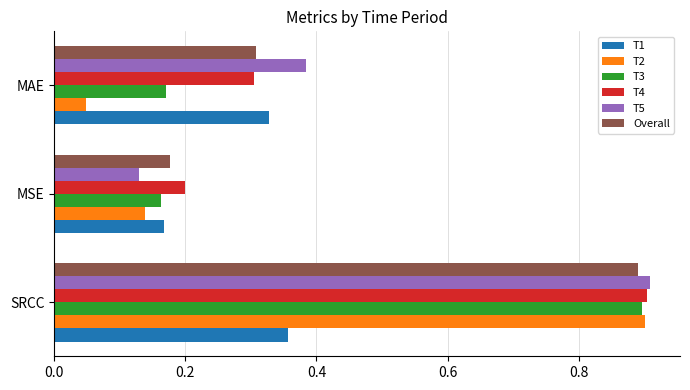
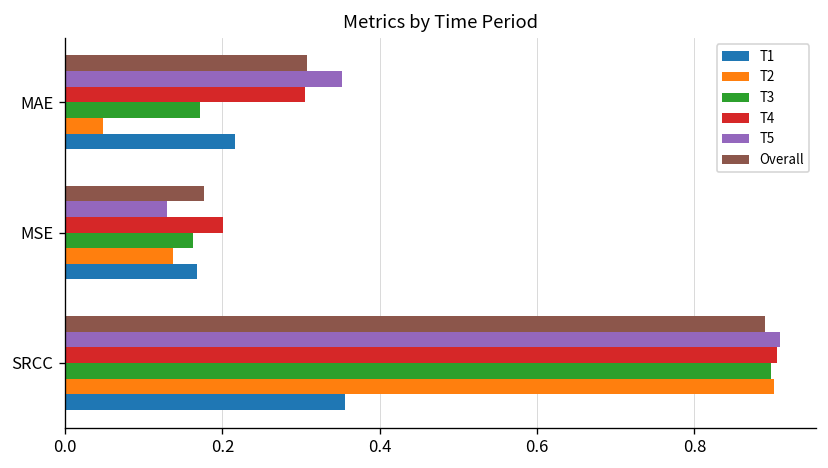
  {
    "T1": {
-     "MAE": 0.33,
+     "MAE": 0.22,
      "MSE": 0.17,
      "SRCC": 0.36
    },
    "T2": {
      "MAE": 0.05,
      "MSE": 0.14,
      "SRCC": 0.90
    },
    "T3": {
      "MAE": 0.17,
      "MSE": 0.16,
      "SRCC": 0.90
    },
    "T4": {
      "MAE": 0.31,
      "MSE": 0.20,
      "SRCC": 0.90
    },
    "T5": {
-     "MAE": 0.38,
+     "MAE": 0.35,
      "MSE": 0.13,
      "SRCC": 0.91
    },
    "Overall": {
      "MAE": 0.31,
      "MSE": 0.18,
      "SRCC": 0.89
    }
  }
